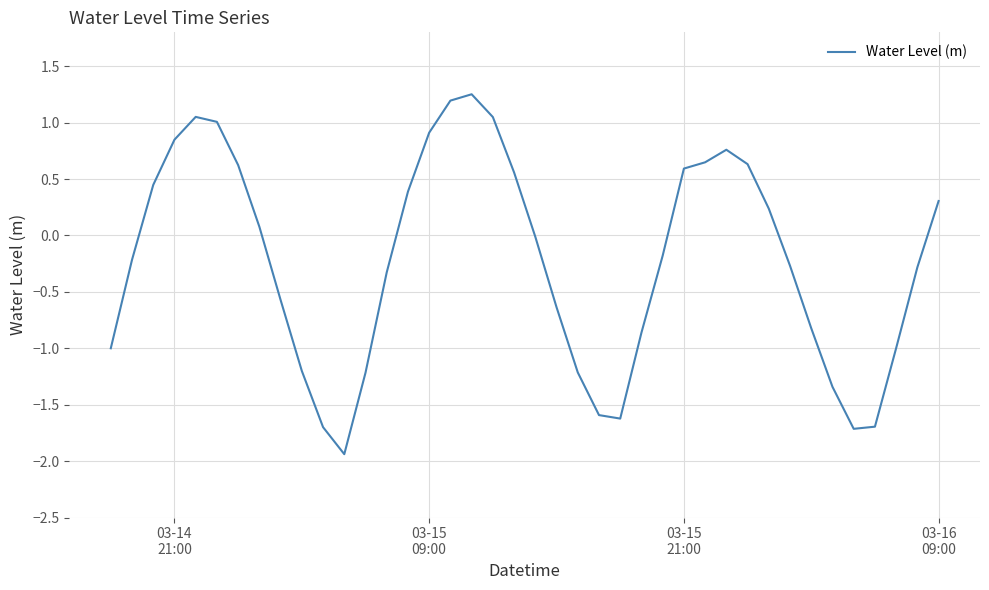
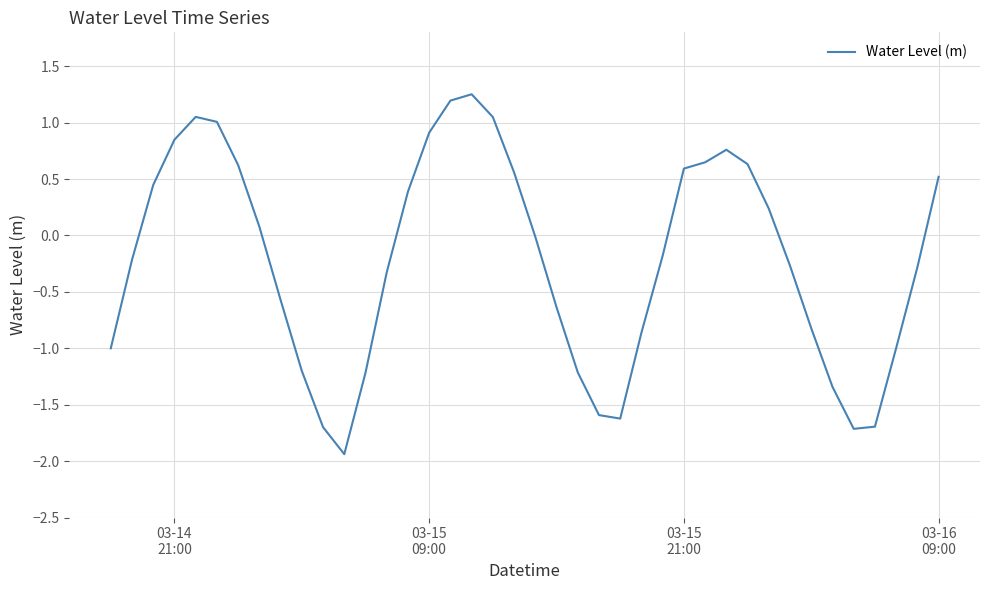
  {
    "03-14 21:00": 0.85,
    "03-15 09:00": 0.91,
    "03-15 21:00": 0.59,
-   "03-16 09:00": 0.31
+   "03-16 09:00": 0.52
  }
